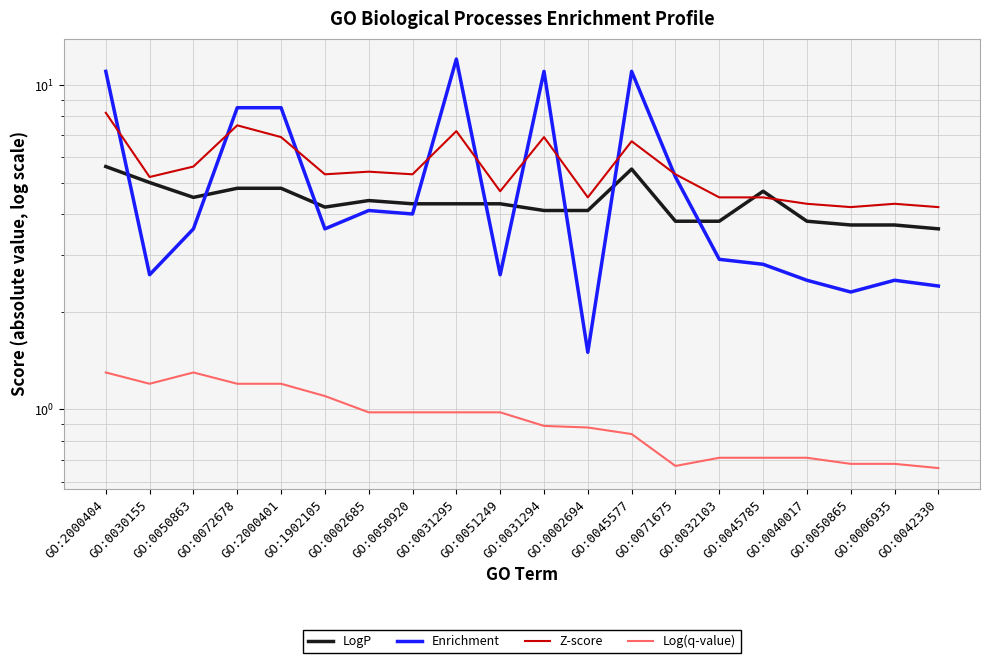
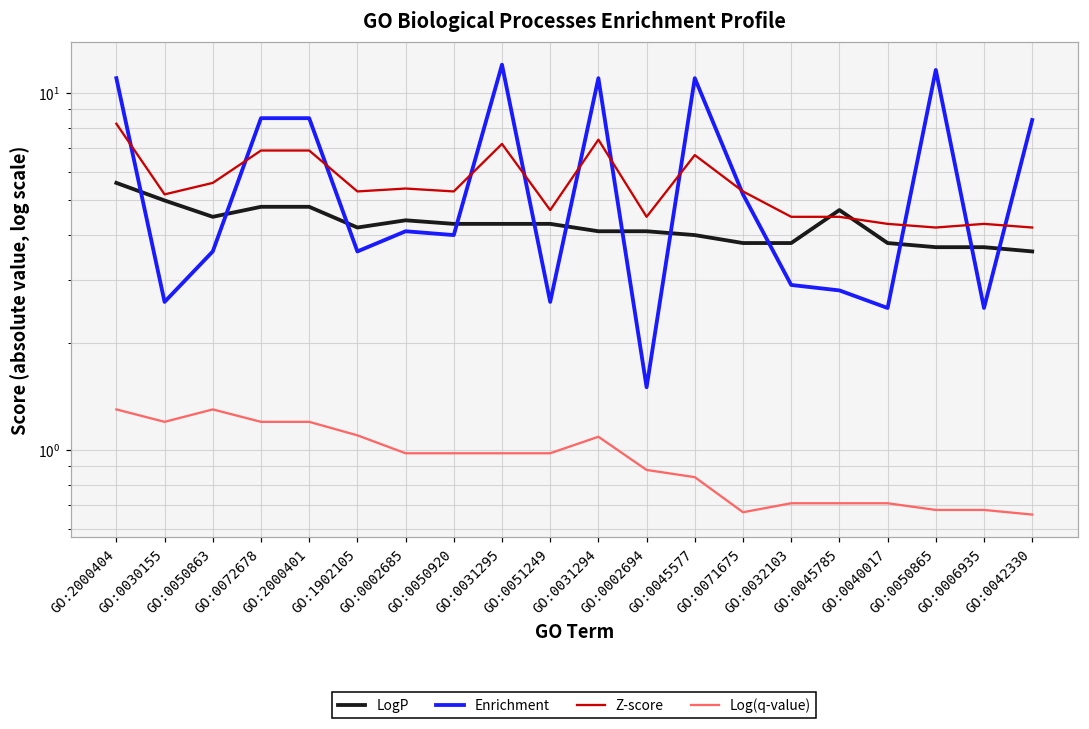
  {
    "LogP": {
      "GO:2000404": 5.6,
      "GO:0030155": 5.0,
      "GO:0050863": 4.5,
      "GO:0072678": 4.8,
      "GO:2000401": 4.8,
      "GO:1902105": 4.2,
      "GO:0002685": 4.4,
      "GO:0050920": 4.3,
      "GO:0031295": 4.3,
      "GO:0051249": 4.3,
      "GO:0031294": 4.1,
      "GO:0002694": 4.1,
-     "GO:0045577": 5.5,
+     "GO:0045577": 4.0,
      "GO:0071675": 3.8,
      "GO:0032103": 3.8,
      "GO:0045785": 4.7,
      "GO:0040017": 3.8,
      "GO:0050865": 3.7,
      "GO:0006935": 3.7,
      "GO:0042330": 3.6
    },
    "Enrichment": {
      "GO:2000404": 11.0,
      "GO:0030155": 2.6,
      "GO:0050863": 3.6,
      "GO:0072678": 8.5,
      "GO:2000401": 8.5,
      "GO:1902105": 3.6,
      "GO:0002685": 4.1,
      "GO:0050920": 4.0,
      "GO:0031295": 12.0,
      "GO:0051249": 2.6,
      "GO:0031294": 11.0,
      "GO:0002694": 1.5,
      "GO:0045577": 11.0,
      "GO:0071675": 5.2,
      "GO:0032103": 2.9,
      "GO:0045785": 2.8,
      "GO:0040017": 2.5,
-     "GO:0050865": 2.3,
+     "GO:0050865": 11.6,
      "GO:0006935": 2.5,
-     "GO:0042330": 2.4
+     "GO:0042330": 8.4
    },
    "Z-score": {
      "GO:2000404": 8.2,
      "GO:0030155": 5.2,
      "GO:0050863": 5.6,
-     "GO:0072678": 7.5,
+     "GO:0072678": 6.9,
      "GO:2000401": 6.9,
      "GO:1902105": 5.3,
      "GO:0002685": 5.4,
      "GO:0050920": 5.3,
      "GO:0031295": 7.2,
      "GO:0051249": 4.7,
-     "GO:0031294": 6.9,
+     "GO:0031294": 7.4,
      "GO:0002694": 4.5,
      "GO:0045577": 6.7,
      "GO:0071675": 5.3,
      "GO:0032103": 4.5,
      "GO:0045785": 4.5,
      "GO:0040017": 4.3,
      "GO:0050865": 4.2,
      "GO:0006935": 4.3,
      "GO:0042330": 4.2
    },
    "Log(q-value)": {
      "GO:2000404": 1.30,
      "GO:0030155": 1.20,
      "GO:0050863": 1.30,
      "GO:0072678": 1.20,
      "GO:2000401": 1.20,
      "GO:1902105": 1.10,
      "GO:0002685": 0.98,
      "GO:0050920": 0.98,
      "GO:0031295": 0.98,
      "GO:0051249": 0.98,
-     "GO:0031294": 0.89,
+     "GO:0031294": 1.09,
      "GO:0002694": 0.88,
      "GO:0045577": 0.84,
      "GO:0071675": 0.67,
      "GO:0032103": 0.71,
      "GO:0045785": 0.71,
      "GO:0040017": 0.71,
      "GO:0050865": 0.68,
      "GO:0006935": 0.68,
      "GO:0042330": 0.66
    }
  }
